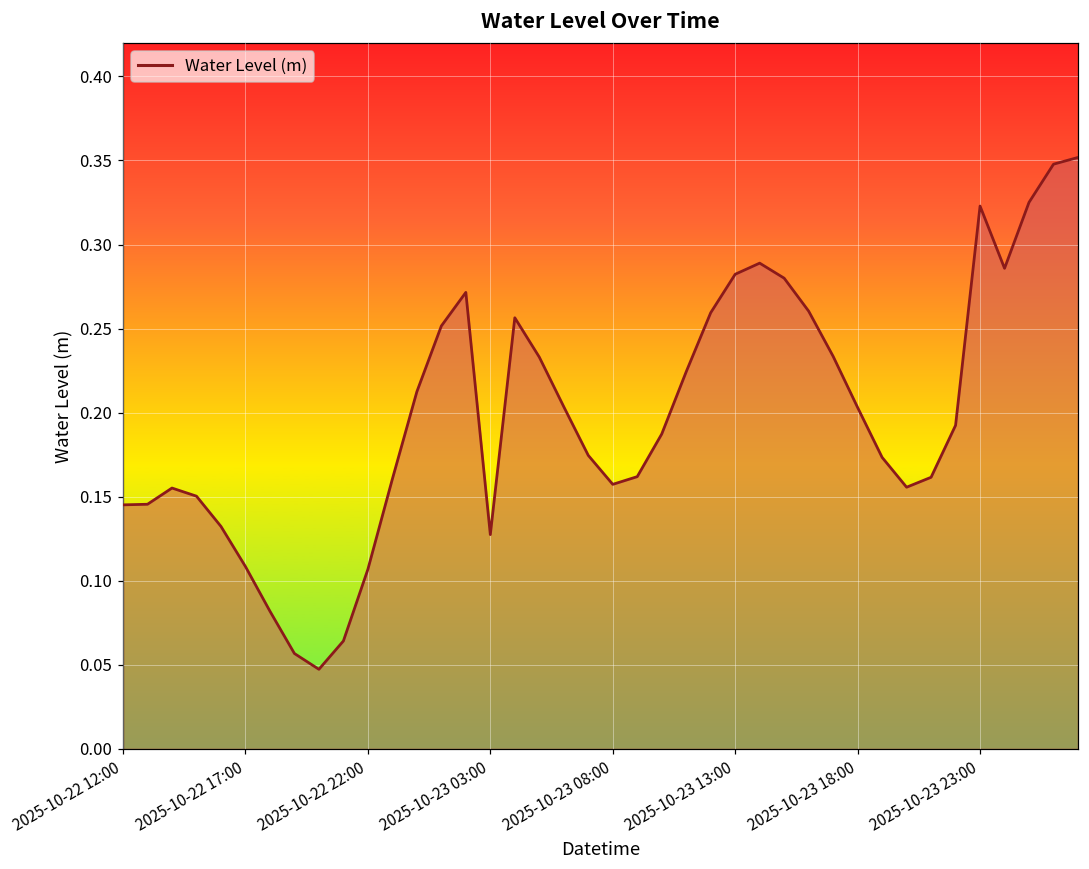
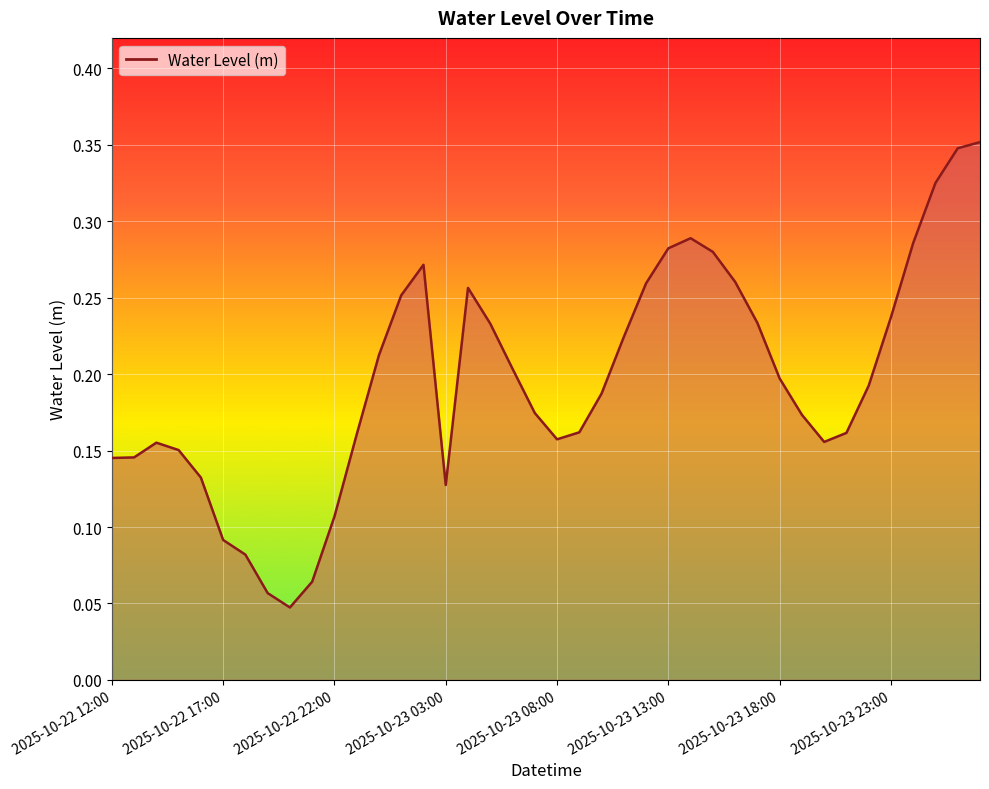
  {
    "2025-10-22 12:00": 0.145,
-   "2025-10-22 17:00": 0.108,
+   "2025-10-22 17:00": 0.092,
    "2025-10-22 22:00": 0.107,
    "2025-10-23 03:00": 0.127,
    "2025-10-23 08:00": 0.157,
    "2025-10-23 13:00": 0.282,
-   "2025-10-23 18:00": 0.203,
-   "2025-10-23 23:00": 0.323
+   "2025-10-23 18:00": 0.197,
+   "2025-10-23 23:00": 0.237
  }
